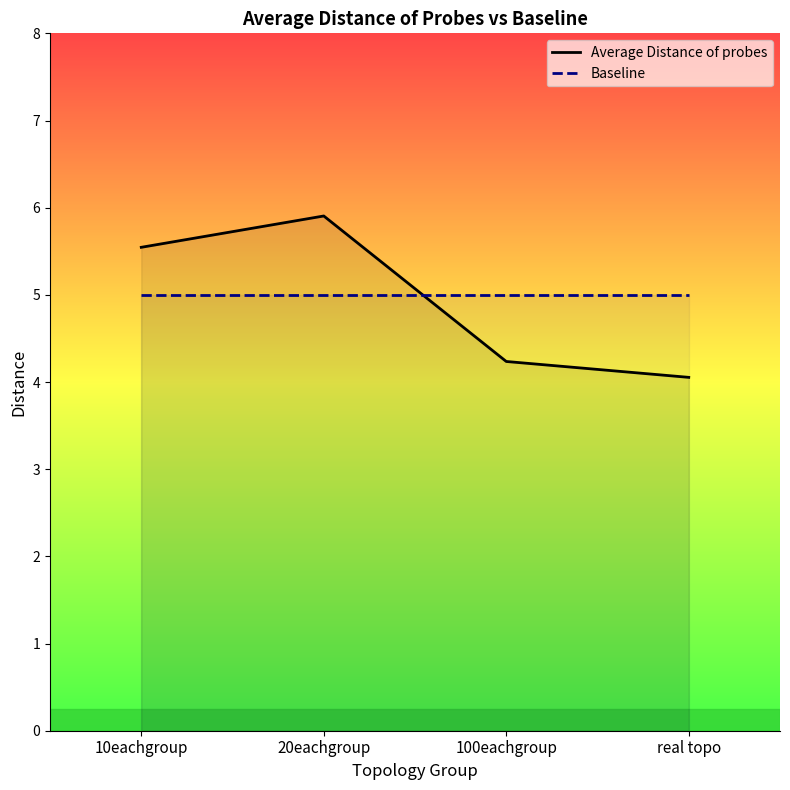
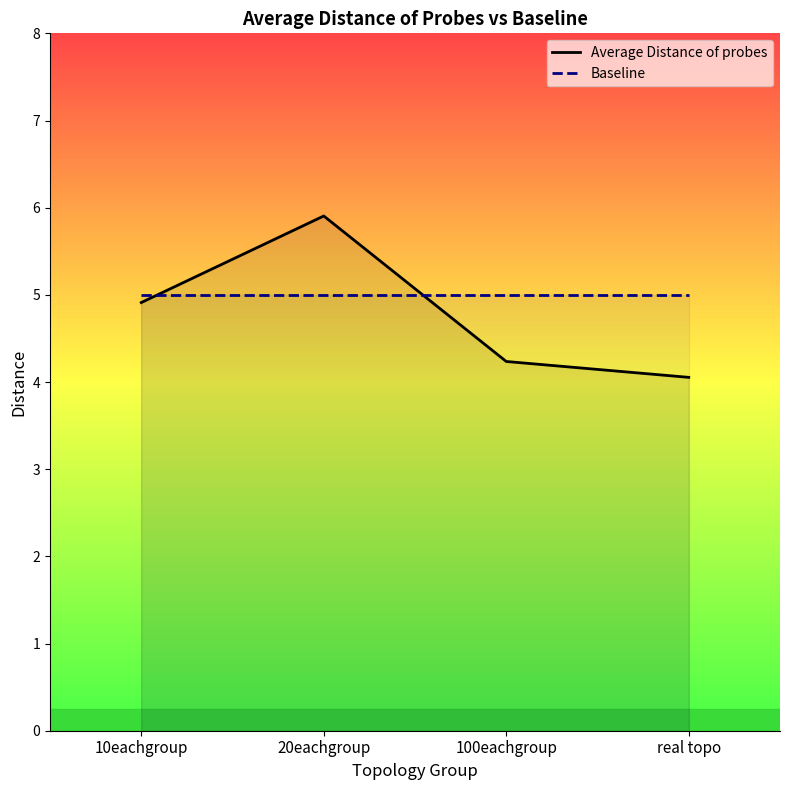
  {
    "Average Distance of probes": {
-     "10eachgroup": 5.5,
+     "10eachgroup": 4.9,
      "20eachgroup": 5.9,
      "100eachgroup": 4.2,
      "real topo": 4.1
    },
    "Baseline": {
      "10eachgroup": 5.0,
      "20eachgroup": 5.0,
      "100eachgroup": 5.0,
      "real topo": 5.0
    }
  }
